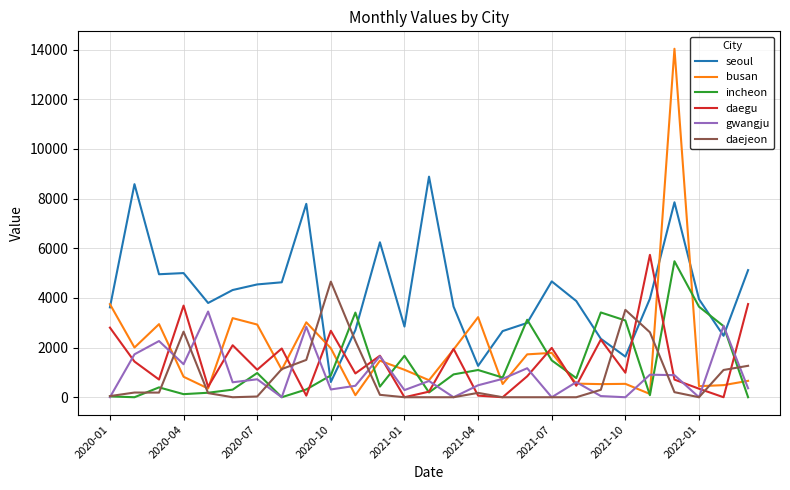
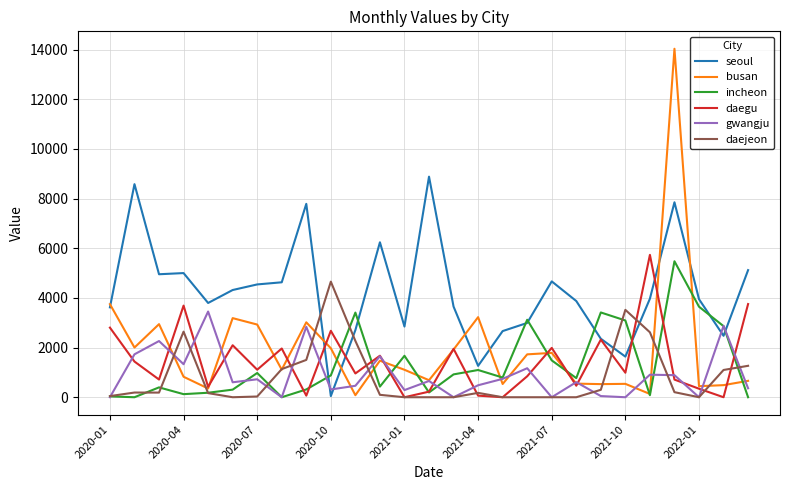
  {
    "seoul": {
      "2020-01": 3600,
      "2020-04": 5000,
      "2020-07": 4500,
-     "2020-10": 600,
+     "2020-10": 0,
      "2021-01": 2800,
      "2021-04": 1300,
      "2021-07": 4700,
      "2021-10": 1600,
      "2022-01": 3900
    },
    "busan": {
      "2020-01": 3700,
      "2020-04": 800,
      "2020-07": 2900,
      "2020-10": 2000,
      "2021-01": 1100,
      "2021-04": 3200,
      "2021-07": 1800,
      "2021-10": 500
    },
    "incheon": {
      "2020-04": 100,
      "2020-07": 1000,
      "2020-10": 900,
      "2021-01": 1700,
      "2021-04": 1100,
      "2021-07": 1500,
      "2021-10": 3100,
      "2022-01": 3600
    },
    "daegu": {
      "2020-01": 2800,
      "2020-04": 3700,
      "2020-07": 1100,
      "2020-10": 2700,
      "2021-04": 100,
      "2021-07": 2000,
      "2021-10": 1000
    },
    "gwangju": {
      "2020-04": 1300,
      "2020-07": 700,
      "2020-10": 300,
      "2021-01": 300,
      "2021-04": 500,
      "2021-10": 0
    },
    "daejeon": {
      "2020-04": 2600,
      "2020-07": 0,
      "2020-10": 4700,
      "2021-04": 200,
      "2021-10": 3500
    }
  }
